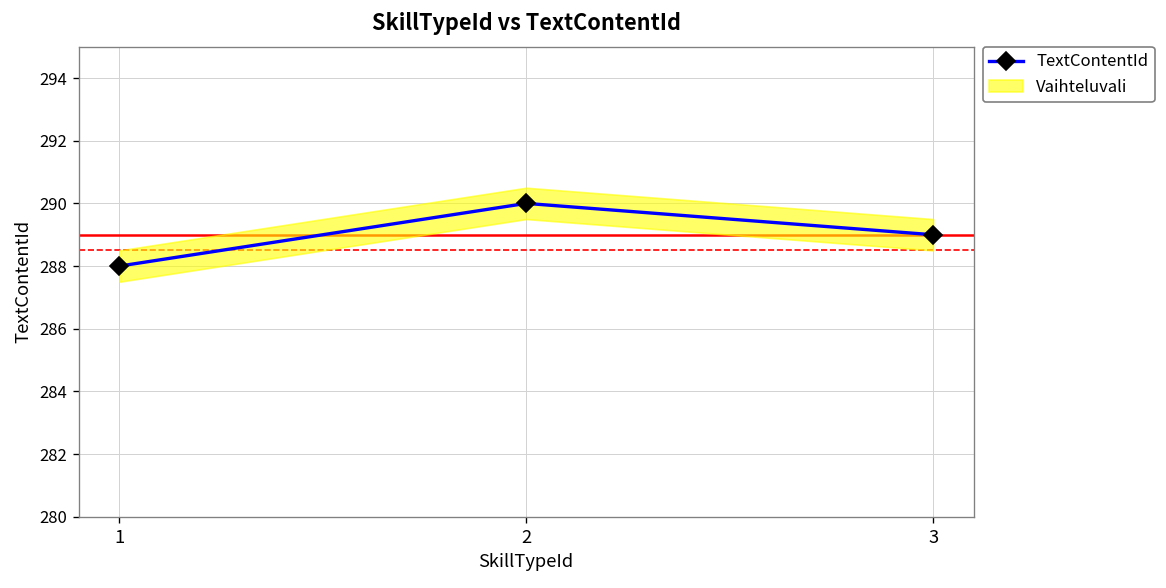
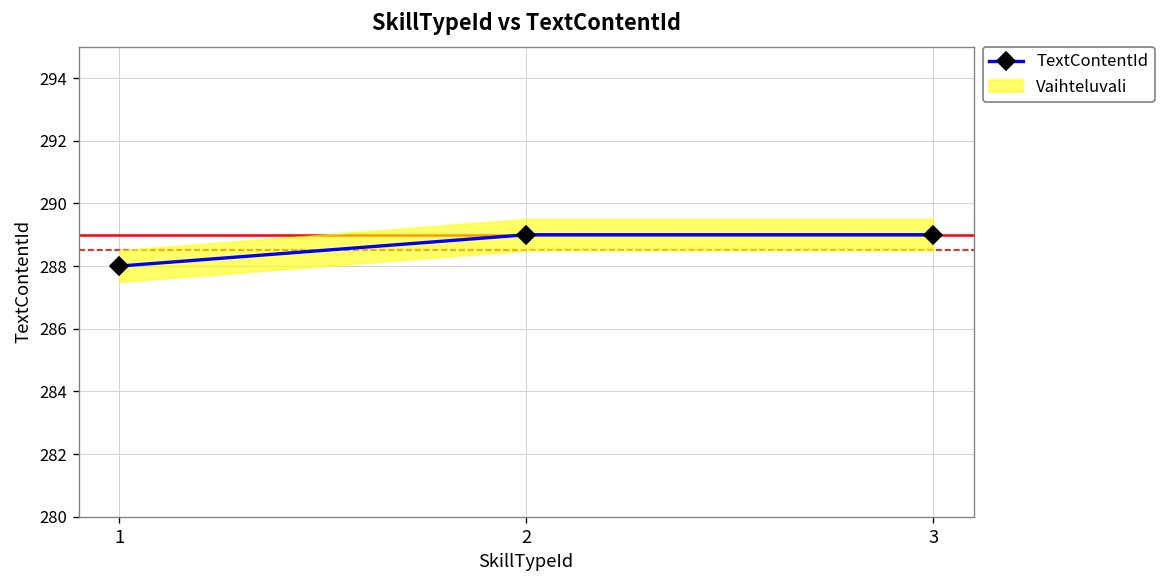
  {
    "TextContentId": {
      "1": 288,
-     "2": 290,
+     "2": 289,
      "3": 289
    }
  }
